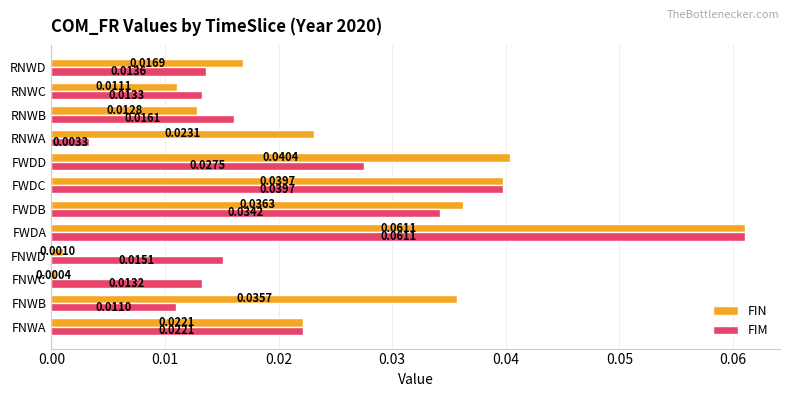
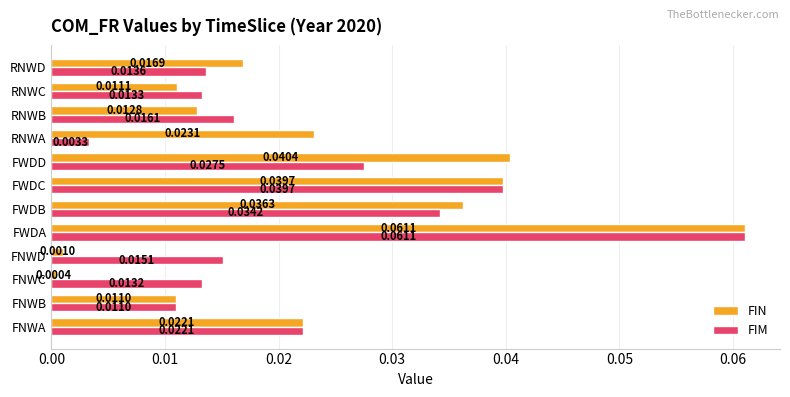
  {
    "FIN": {
      "RNWA": 0.0231,
      "FWDD": 0.0404,
      "FNWD": 0.0010,
      "FNWC": 0.0004,
-     "FNWB": 0.0357
+     "FNWB": 0.0110
    },
    "FIM": {
      "RNWA": 0.0033,
      "FWDD": 0.0275,
      "FNWD": 0.0151,
      "FNWC": 0.0132
    }
  }
